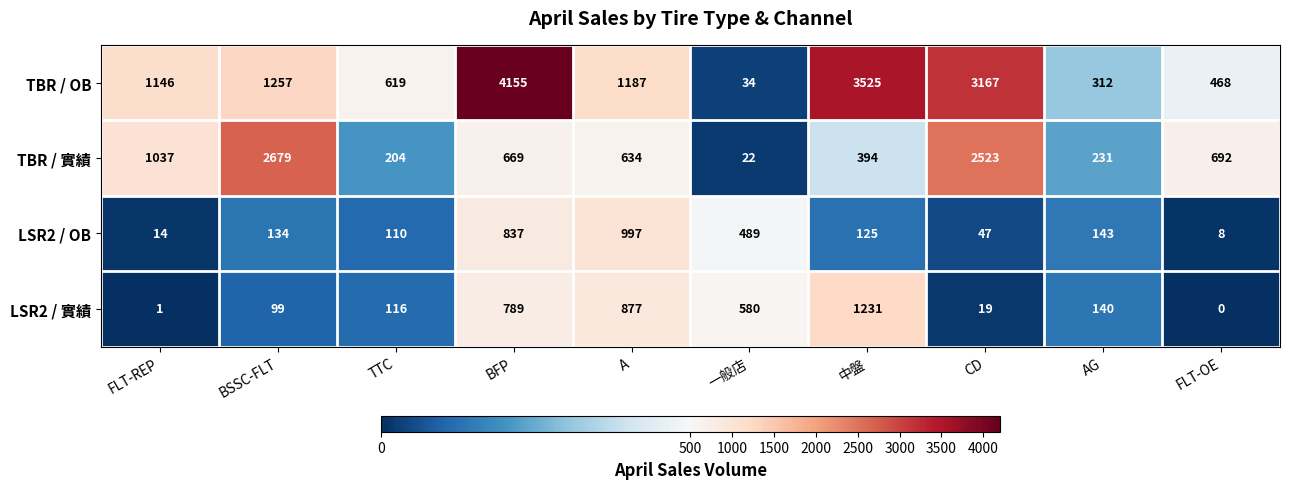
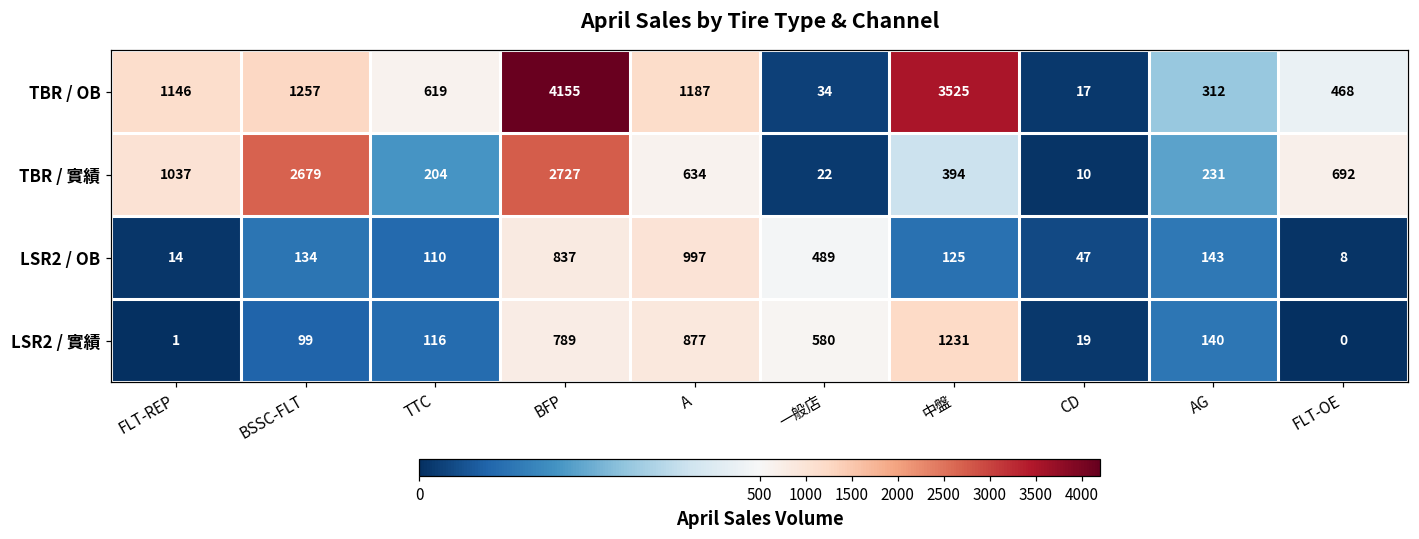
  {
    "TBR / OB": {
      "FLT-REP": 1146,
      "BSSC-FLT": 1257,
      "TTC": 619,
      "BFP": 4155,
      "A": 1187,
      "一般店": 34,
      "中盤": 3525,
-     "CD": 3167,
+     "CD": 17,
      "AG": 312,
      "FLT-OE": 468
    },
    "TBR / 實績": {
      "FLT-REP": 1037,
      "BSSC-FLT": 2679,
      "TTC": 204,
-     "BFP": 669,
+     "BFP": 2727,
      "A": 634,
      "一般店": 22,
      "中盤": 394,
-     "CD": 2523,
+     "CD": 10,
      "AG": 231,
      "FLT-OE": 692
    },
    "LSR2 / OB": {
      "FLT-REP": 14,
      "BSSC-FLT": 134,
      "TTC": 110,
      "BFP": 837,
      "A": 997,
      "一般店": 489,
      "中盤": 125,
      "CD": 47,
      "AG": 143,
      "FLT-OE": 8
    },
    "LSR2 / 實績": {
      "FLT-REP": 1,
      "BSSC-FLT": 99,
      "TTC": 116,
      "BFP": 789,
      "A": 877,
      "一般店": 580,
      "中盤": 1231,
      "CD": 19,
      "AG": 140,
      "FLT-OE": 0
    }
  }
